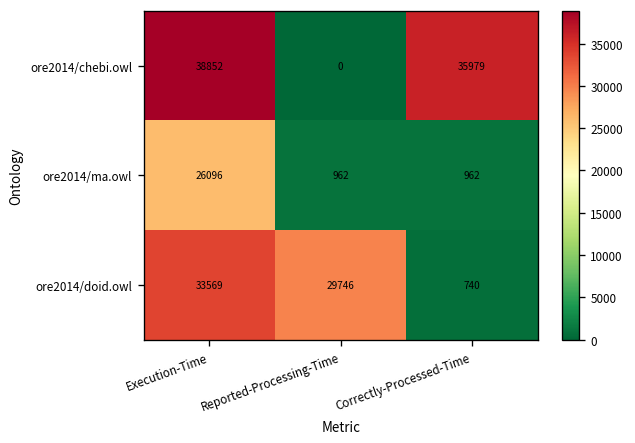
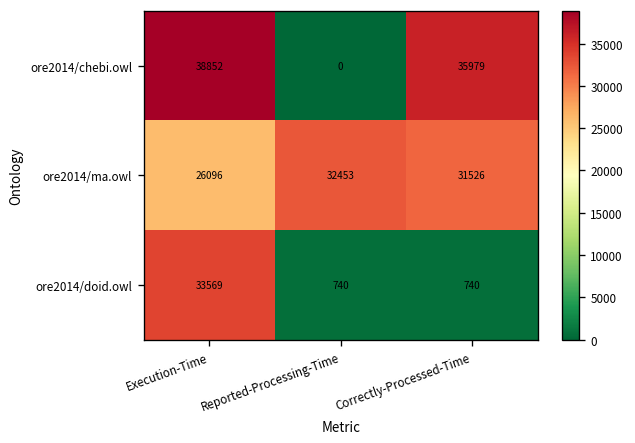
  {
    "ore2014/chebi.owl": {
      "Execution-Time": 38852,
      "Reported-Processing-Time": 0,
      "Correctly-Processed-Time": 35979
    },
    "ore2014/ma.owl": {
      "Execution-Time": 26096,
-     "Reported-Processing-Time": 962,
-     "Correctly-Processed-Time": 962
+     "Reported-Processing-Time": 32453,
+     "Correctly-Processed-Time": 31526
    },
    "ore2014/doid.owl": {
      "Execution-Time": 33569,
-     "Reported-Processing-Time": 29746,
+     "Reported-Processing-Time": 740,
      "Correctly-Processed-Time": 740
    }
  }
